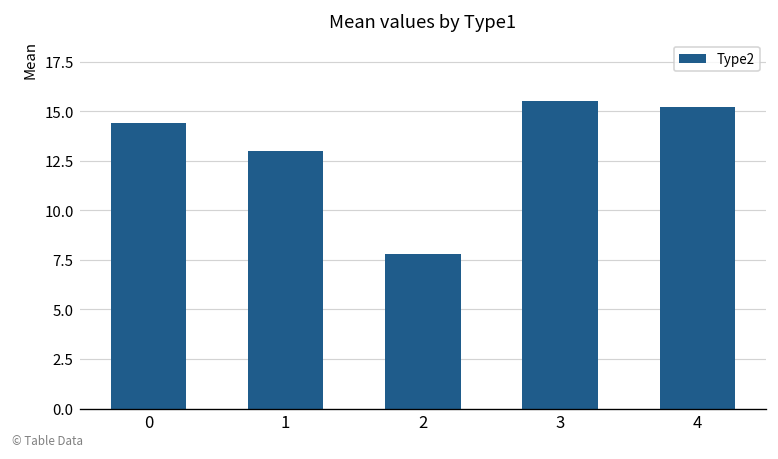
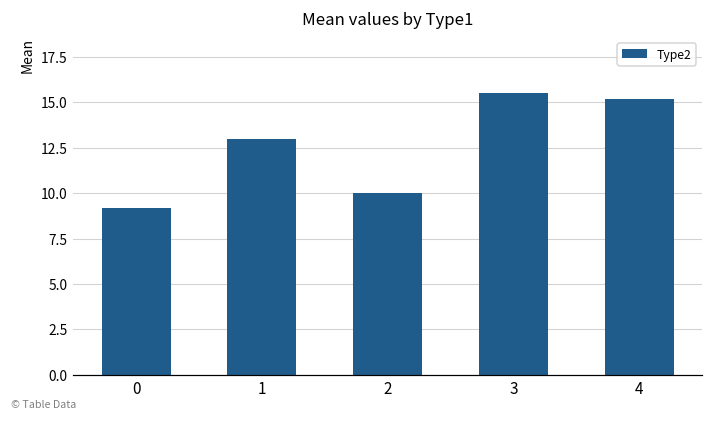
  {
-   "0": 14.4,
+   "0": 9.2,
    "1": 13.0,
-   "2": 7.8,
+   "2": 10.0,
    "3": 15.5,
    "4": 15.2
  }
